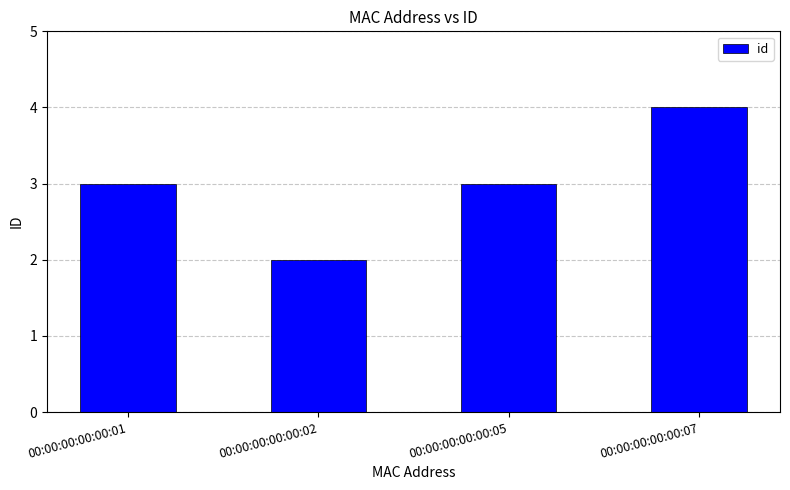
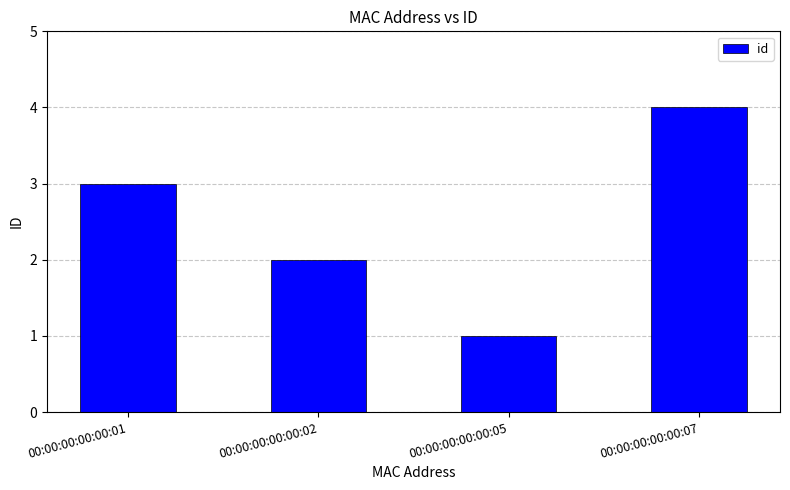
  {
    "00:00:00:00:00:01": 3,
    "00:00:00:00:00:02": 2,
-   "00:00:00:00:00:05": 3,
+   "00:00:00:00:00:05": 1,
    "00:00:00:00:00:07": 4
  }
